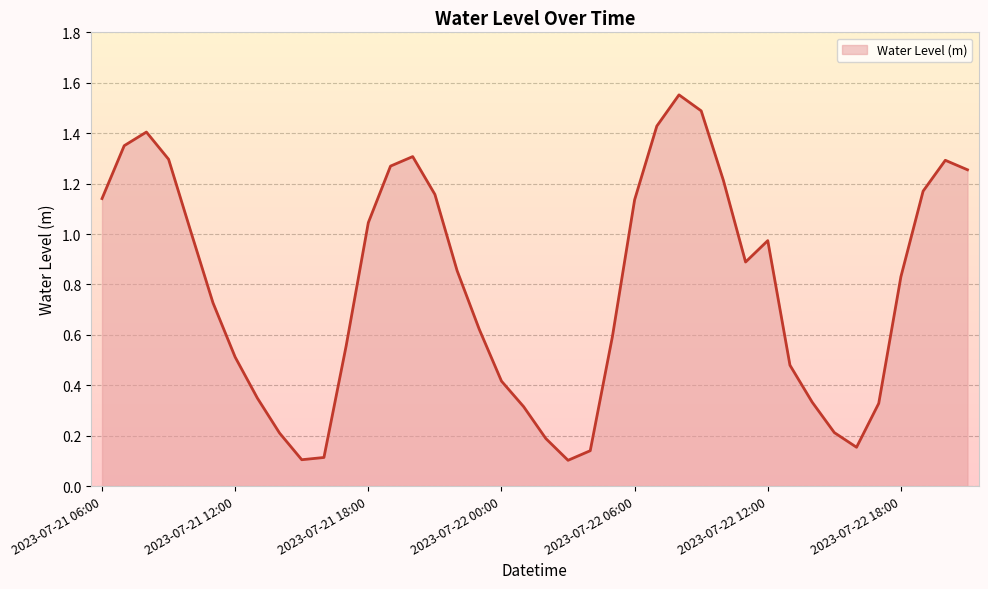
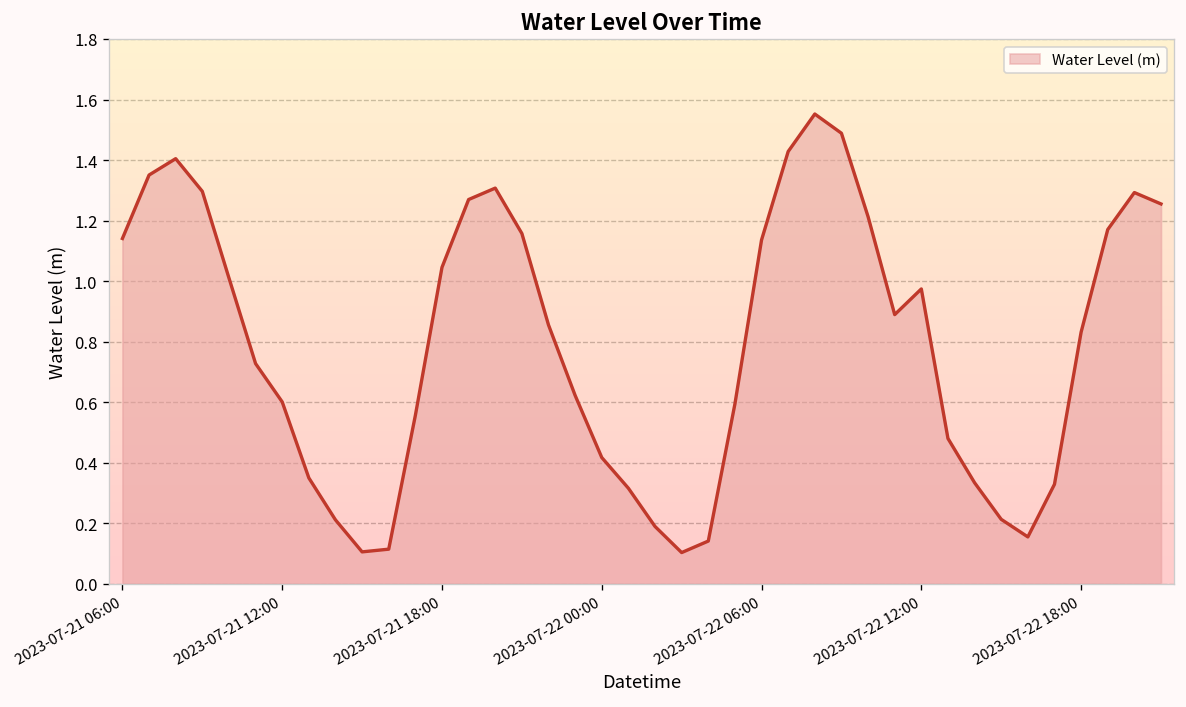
  {
    "2023-07-21 06:00": 1.14,
-   "2023-07-21 12:00": 0.51,
+   "2023-07-21 12:00": 0.60,
    "2023-07-21 18:00": 1.05,
    "2023-07-22 00:00": 0.42,
    "2023-07-22 06:00": 1.14,
    "2023-07-22 12:00": 0.97,
    "2023-07-22 18:00": 0.83
  }
